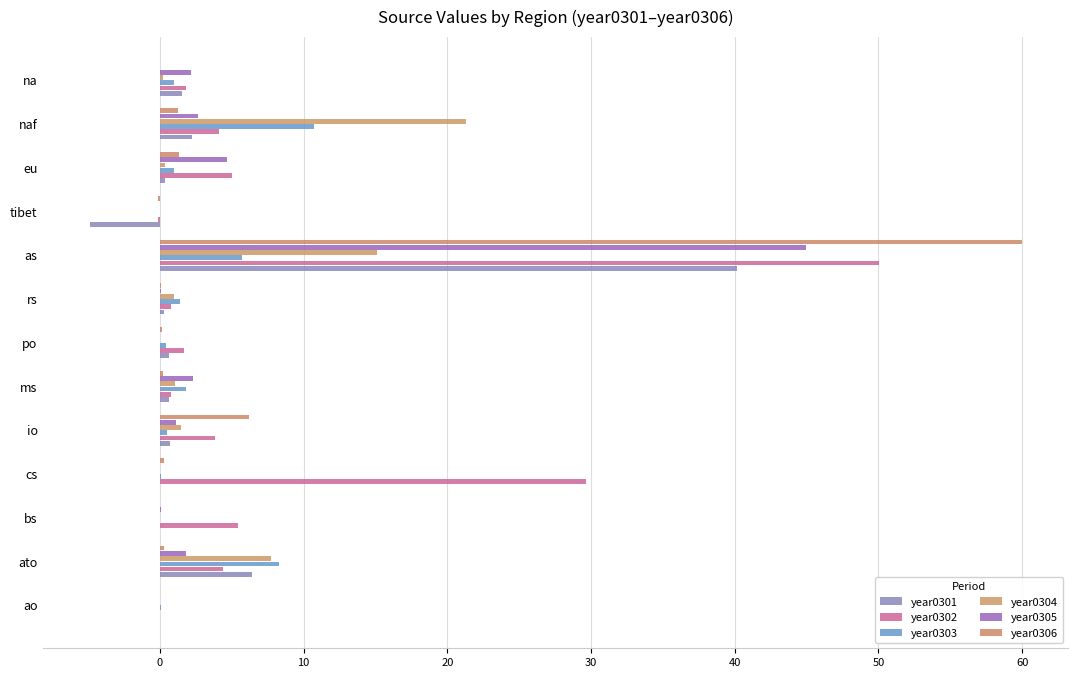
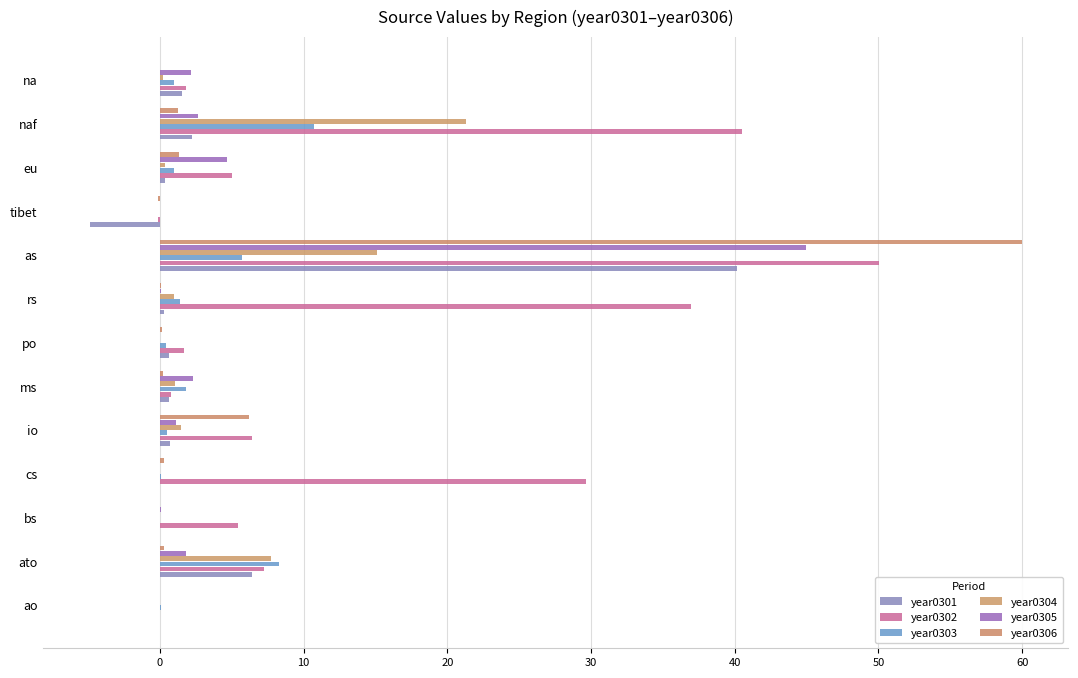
  {
    "year0302": {
      "na": 1.8,
-     "naf": 4.2,
+     "naf": 40.5,
      "eu": 5.0,
      "as": 50.0,
-     "rs": 0.8,
+     "rs": 37.0,
      "po": 1.7,
      "ms": 0.8,
-     "io": 3.8,
+     "io": 6.4,
      "cs": 29.7,
      "bs": 5.4,
-     "ato": 4.4
+     "ato": 7.2
    }
  }
